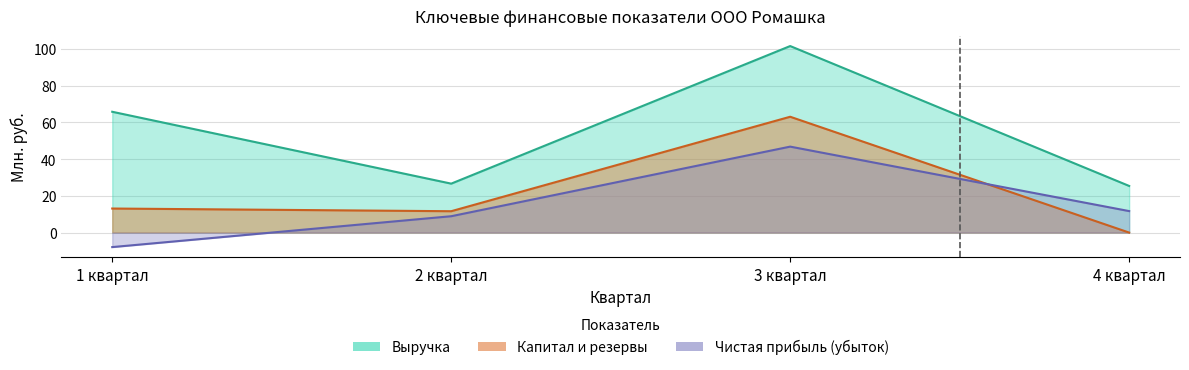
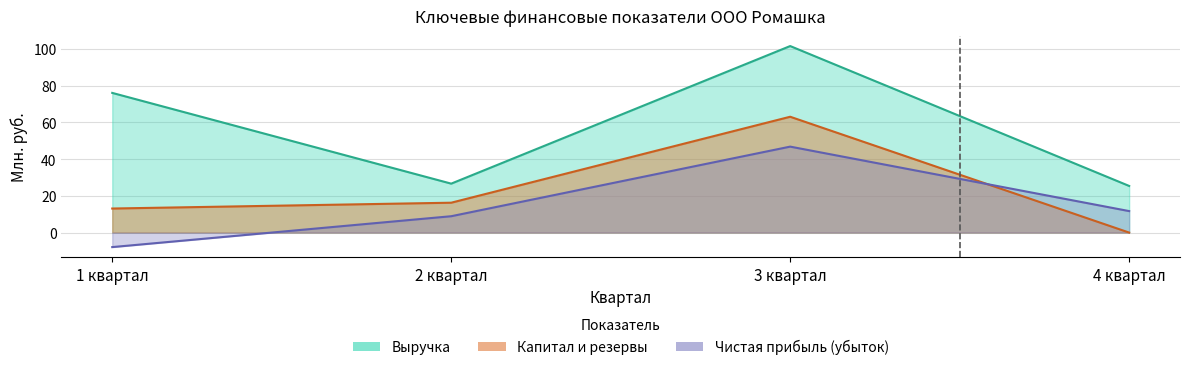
  {
    "Выручка": {
-     "1 квартал": 66,
+     "1 квартал": 76,
      "2 квартал": 27,
      "3 квартал": 102,
      "4 квартал": 25
    },
    "Капитал и резервы": {
      "1 квартал": 13,
-     "2 квартал": 12,
+     "2 квартал": 16,
      "3 квартал": 63,
      "4 квартал": 0
    }
  }
